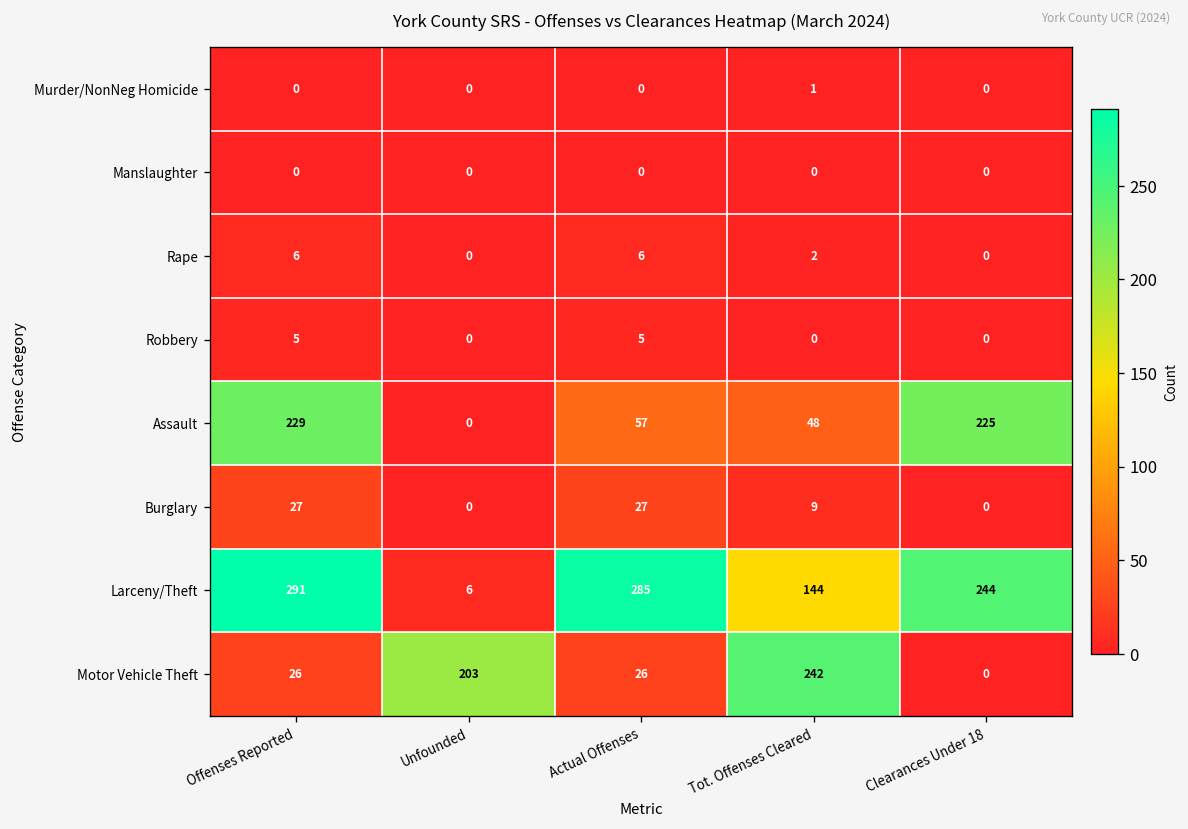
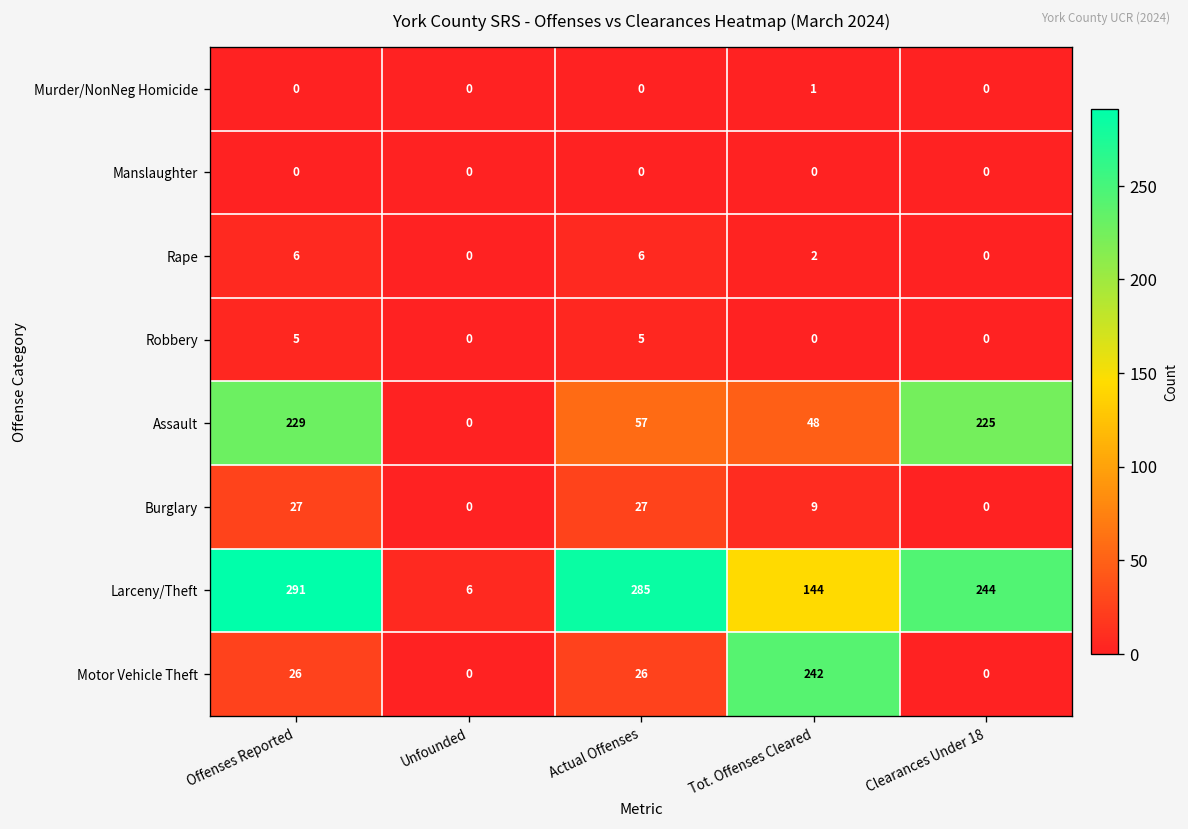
  {
    "Murder/NonNeg Homicide": {
      "Offenses Reported": 0,
      "Unfounded": 0,
      "Actual Offenses": 0,
      "Tot. Offenses Cleared": 1,
      "Clearances Under 18": 0
    },
    "Manslaughter": {
      "Offenses Reported": 0,
      "Unfounded": 0,
      "Actual Offenses": 0,
      "Tot. Offenses Cleared": 0,
      "Clearances Under 18": 0
    },
    "Rape": {
      "Offenses Reported": 6,
      "Unfounded": 0,
      "Actual Offenses": 6,
      "Tot. Offenses Cleared": 2,
      "Clearances Under 18": 0
    },
    "Robbery": {
      "Offenses Reported": 5,
      "Unfounded": 0,
      "Actual Offenses": 5,
      "Tot. Offenses Cleared": 0,
      "Clearances Under 18": 0
    },
    "Assault": {
      "Offenses Reported": 229,
      "Unfounded": 0,
      "Actual Offenses": 57,
      "Tot. Offenses Cleared": 48,
      "Clearances Under 18": 225
    },
    "Burglary": {
      "Offenses Reported": 27,
      "Unfounded": 0,
      "Actual Offenses": 27,
      "Tot. Offenses Cleared": 9,
      "Clearances Under 18": 0
    },
    "Larceny/Theft": {
      "Offenses Reported": 291,
      "Unfounded": 6,
      "Actual Offenses": 285,
      "Tot. Offenses Cleared": 144,
      "Clearances Under 18": 244
    },
    "Motor Vehicle Theft": {
      "Offenses Reported": 26,
-     "Unfounded": 203,
+     "Unfounded": 0,
      "Actual Offenses": 26,
      "Tot. Offenses Cleared": 242,
      "Clearances Under 18": 0
    }
  }
